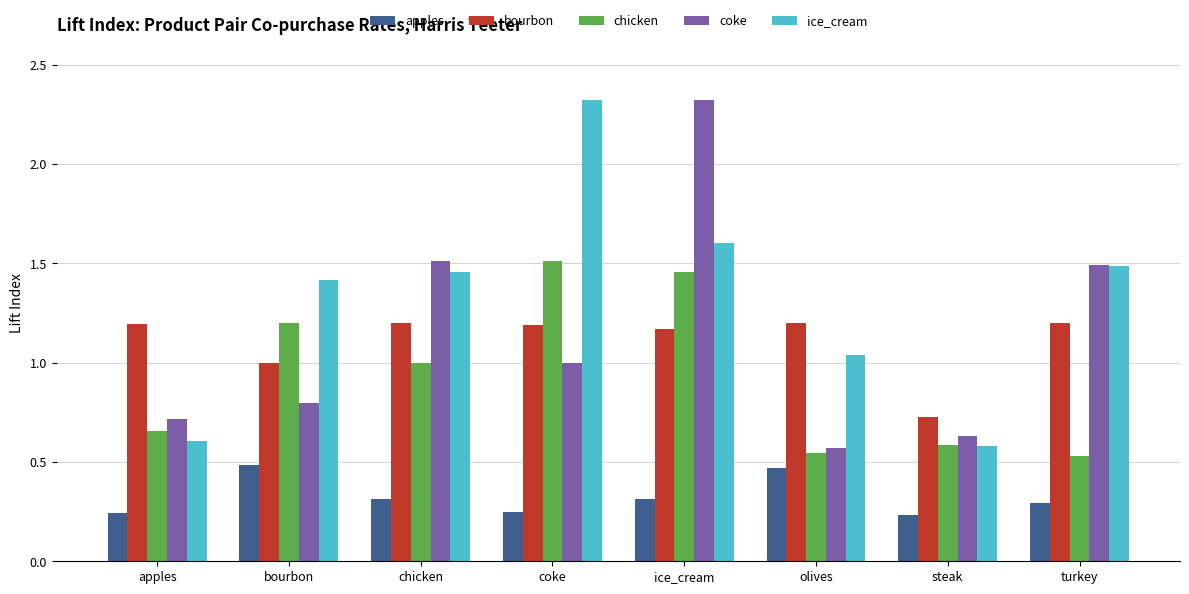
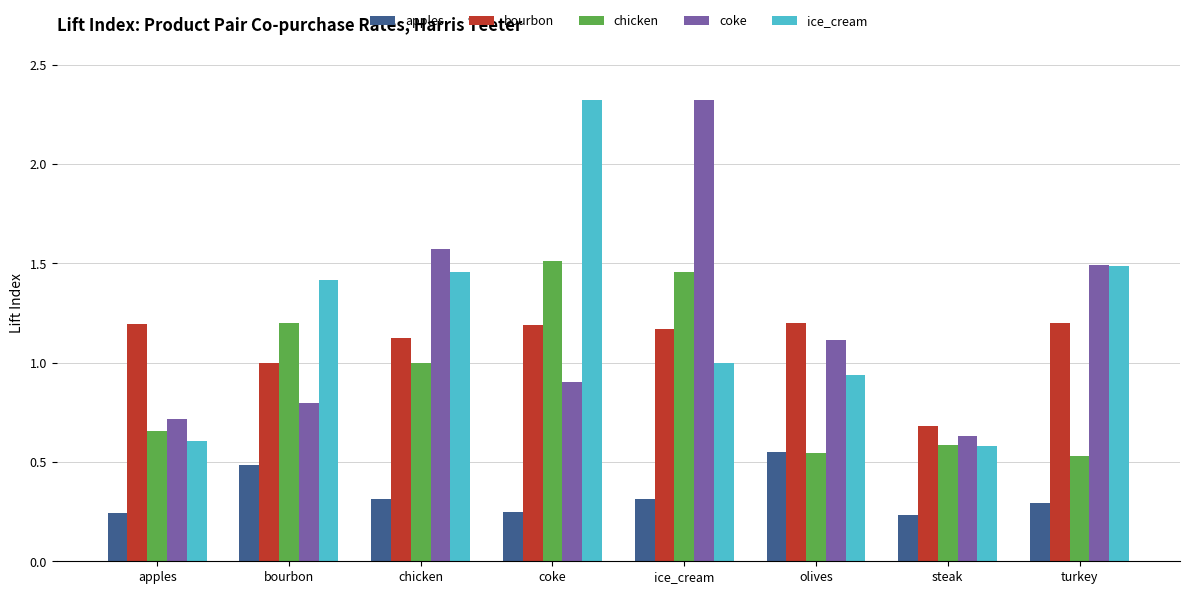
  {
    "apples": {
      "apples": 0.24,
      "bourbon": 0.49,
      "chicken": 0.31,
      "coke": 0.25,
      "ice_cream": 0.32,
-     "olives": 0.47,
+     "olives": 0.55,
      "steak": 0.23,
      "turkey": 0.29
    },
    "bourbon": {
      "apples": 1.20,
      "bourbon": 1.00,
-     "chicken": 1.20,
+     "chicken": 1.12,
      "coke": 1.19,
      "ice_cream": 1.17,
      "olives": 1.20,
-     "steak": 0.73,
+     "steak": 0.68,
      "turkey": 1.20
    },
    "chicken": {
      "apples": 0.66,
      "bourbon": 1.20,
      "chicken": 1.00,
      "coke": 1.51,
      "ice_cream": 1.45,
      "olives": 0.54,
      "steak": 0.58,
      "turkey": 0.53
    },
    "coke": {
      "apples": 0.72,
      "bourbon": 0.79,
-     "chicken": 1.51,
-     "coke": 1.0,
+     "chicken": 1.57,
+     "coke": 0.9,
      "ice_cream": 2.32,
-     "olives": 0.57,
+     "olives": 1.11,
      "steak": 0.63,
      "turkey": 1.49
    },
    "ice_cream": {
      "apples": 0.61,
      "bourbon": 1.41,
      "chicken": 1.45,
      "coke": 2.32,
-     "ice_cream": 1.6,
-     "olives": 1.04,
+     "ice_cream": 1.0,
+     "olives": 0.94,
      "steak": 0.58,
      "turkey": 1.49
    }
  }
